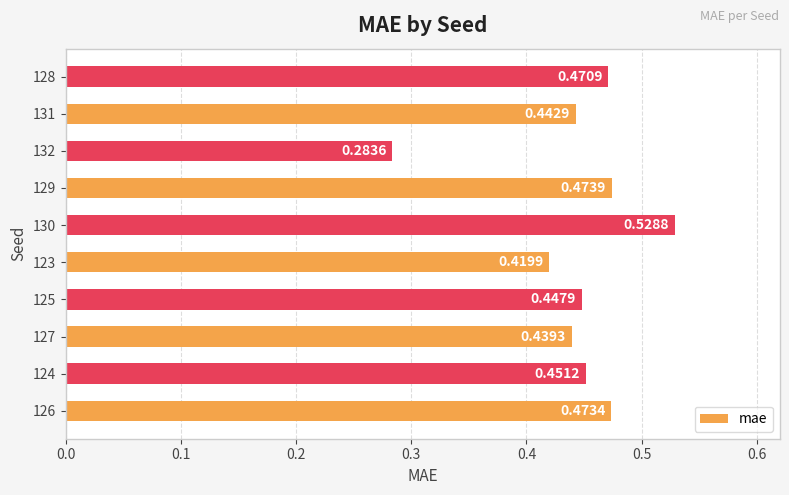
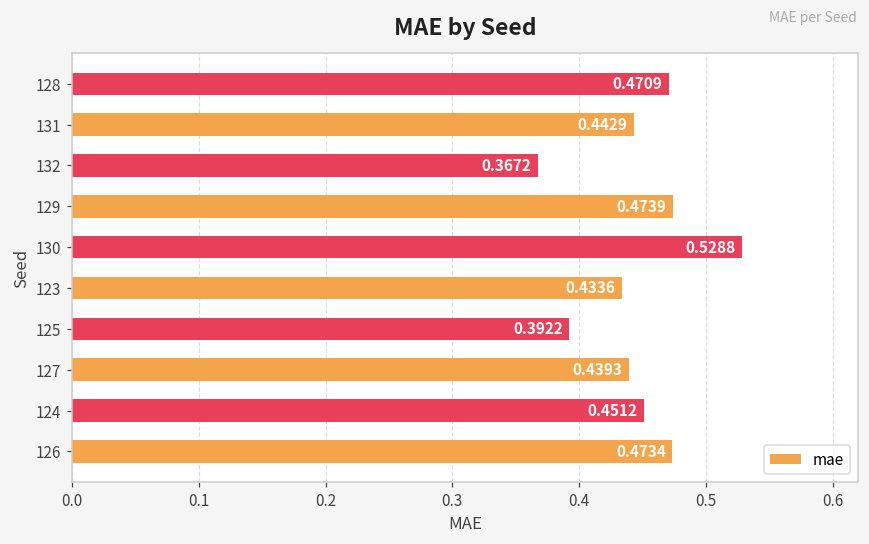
  {
    "128": 0.4709,
    "131": 0.4429,
-   "132": 0.2836,
+   "132": 0.3672,
    "129": 0.4739,
    "130": 0.5288,
-   "123": 0.4199,
-   "125": 0.4479,
+   "123": 0.4336,
+   "125": 0.3922,
    "127": 0.4393,
    "124": 0.4512,
    "126": 0.4734
  }
